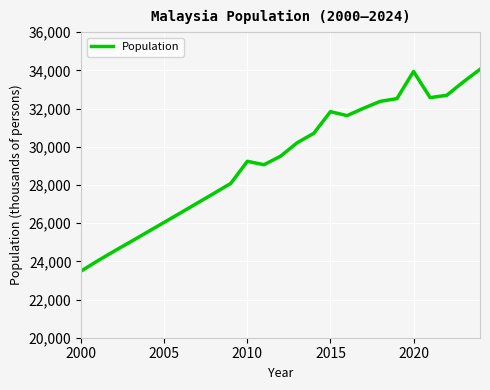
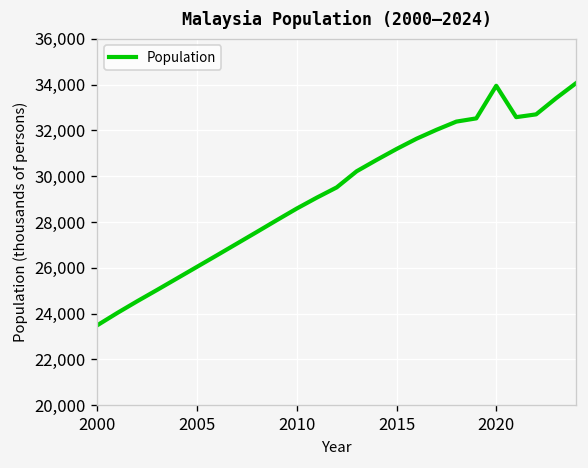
  {
    "2000": "23,500",
    "2005": "26,000",
-   "2010": "29,200",
-   "2015": "31,800",
+   "2010": "28,600",
+   "2015": "31,200",
    "2020": "33,900"
  }
